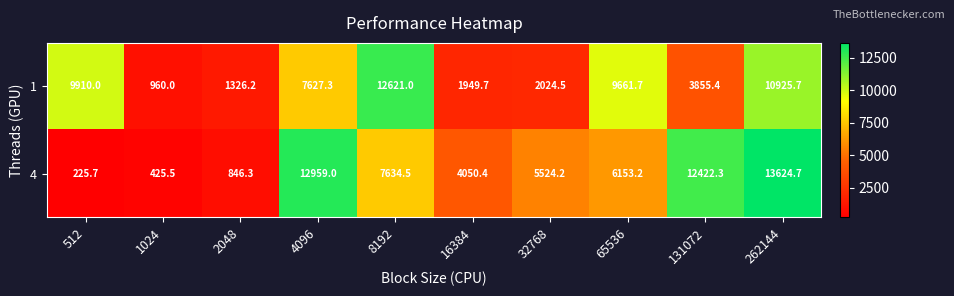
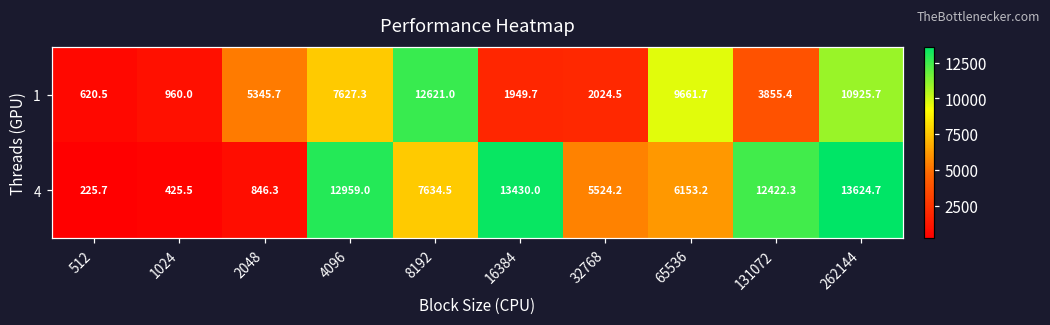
  {
    "1": {
-     "512": 9910.0,
+     "512": 620.5,
      "1024": 960.0,
-     "2048": 1326.2,
+     "2048": 5345.7,
      "4096": 7627.3,
      "8192": 12621.0,
      "16384": 1949.7,
      "32768": 2024.5,
      "65536": 9661.7,
      "131072": 3855.4,
      "262144": 10925.7
    },
    "4": {
      "512": 225.7,
      "1024": 425.5,
      "2048": 846.3,
      "4096": 12959.0,
      "8192": 7634.5,
-     "16384": 4050.4,
+     "16384": 13430.0,
      "32768": 5524.2,
      "65536": 6153.2,
      "131072": 12422.3,
      "262144": 13624.7
    }
  }
